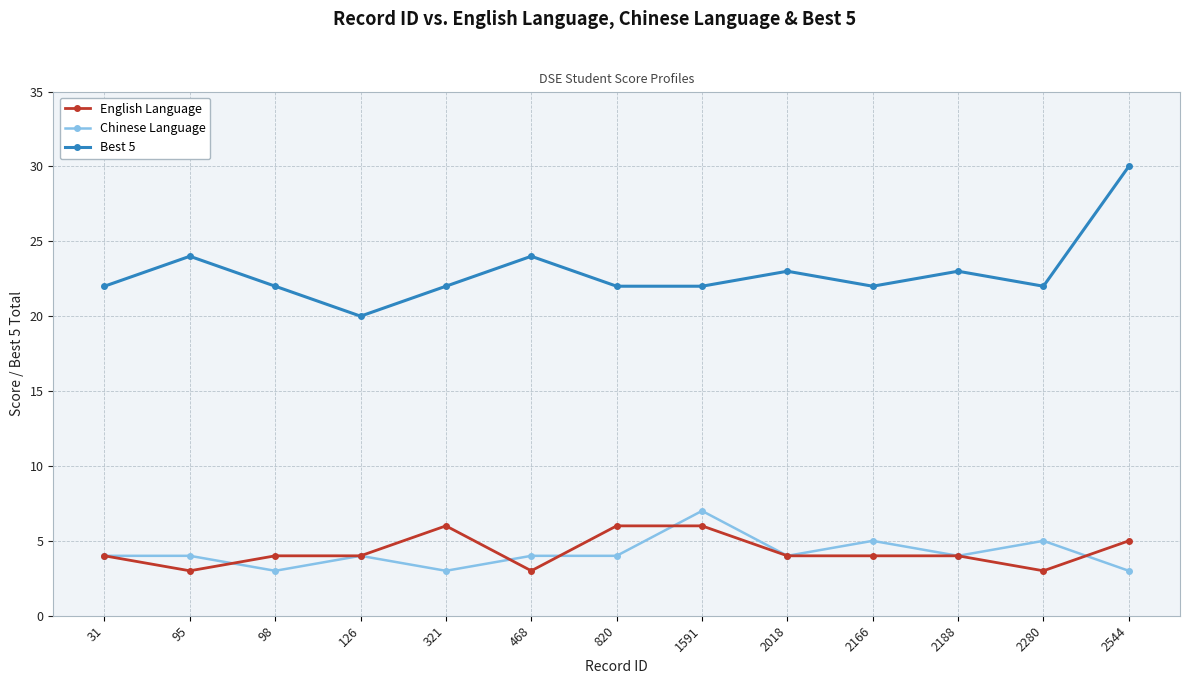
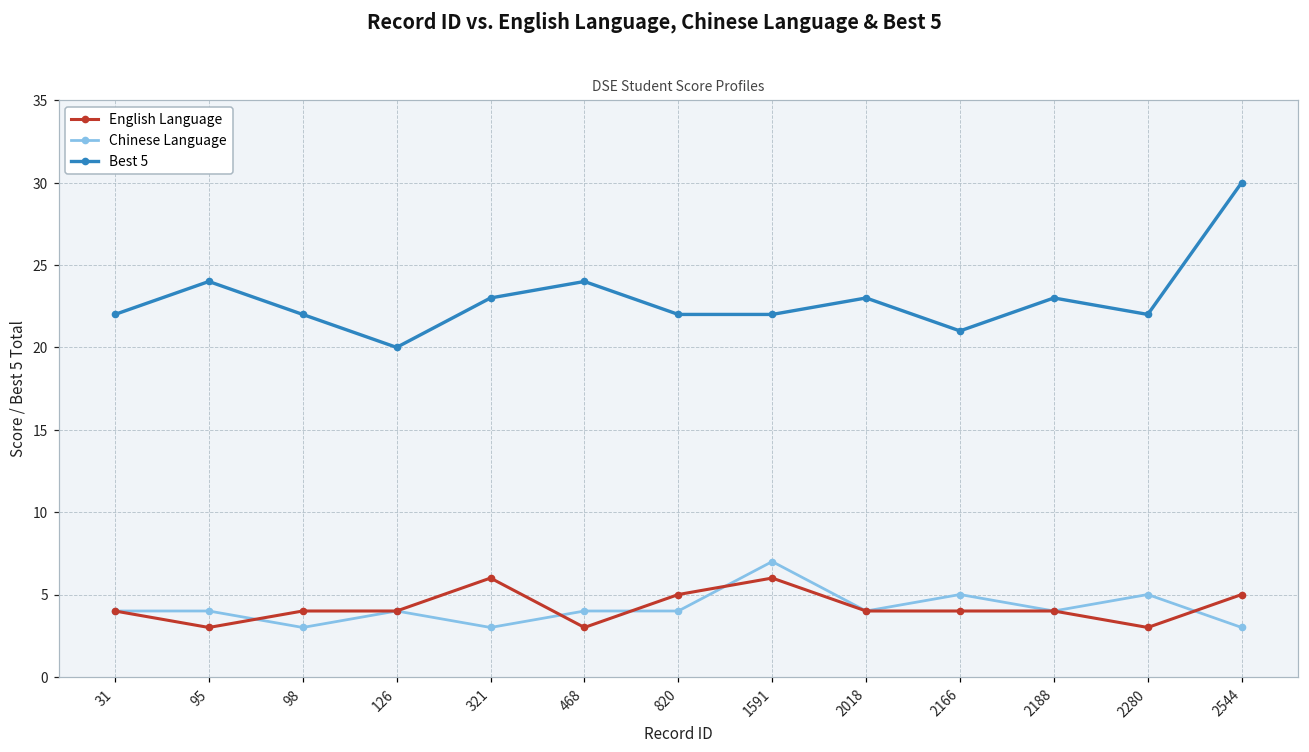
  {
    "English Language": {
      "95": 3,
      "98": 4,
      "321": 6,
      "468": 3,
-     "820": 6,
+     "820": 5,
      "1591": 6,
      "2166": 4,
      "2280": 3,
      "2544": 5
    },
    "Chinese Language": {
      "95": 4,
      "98": 3,
      "321": 3,
      "468": 4,
      "820": 4,
      "1591": 7,
      "2166": 5,
      "2280": 5,
      "2544": 3
    },
    "Best 5": {
      "31": 22,
      "95": 24,
      "98": 22,
      "126": 20,
-     "321": 22,
+     "321": 23,
      "468": 24,
      "820": 22,
      "1591": 22,
      "2018": 23,
-     "2166": 22,
+     "2166": 21,
      "2188": 23,
      "2280": 22,
      "2544": 30
    }
  }
